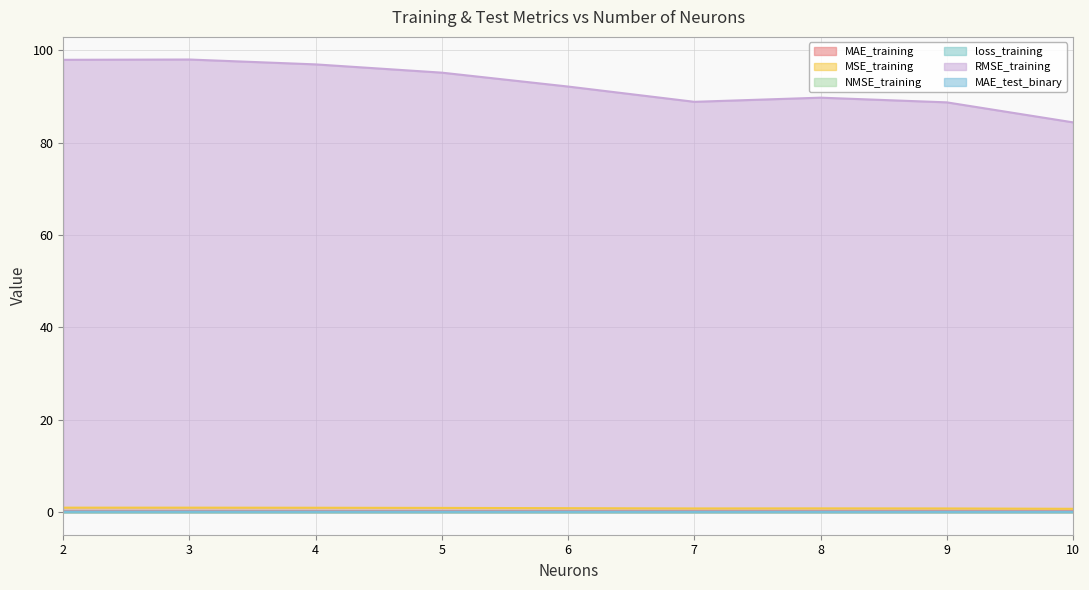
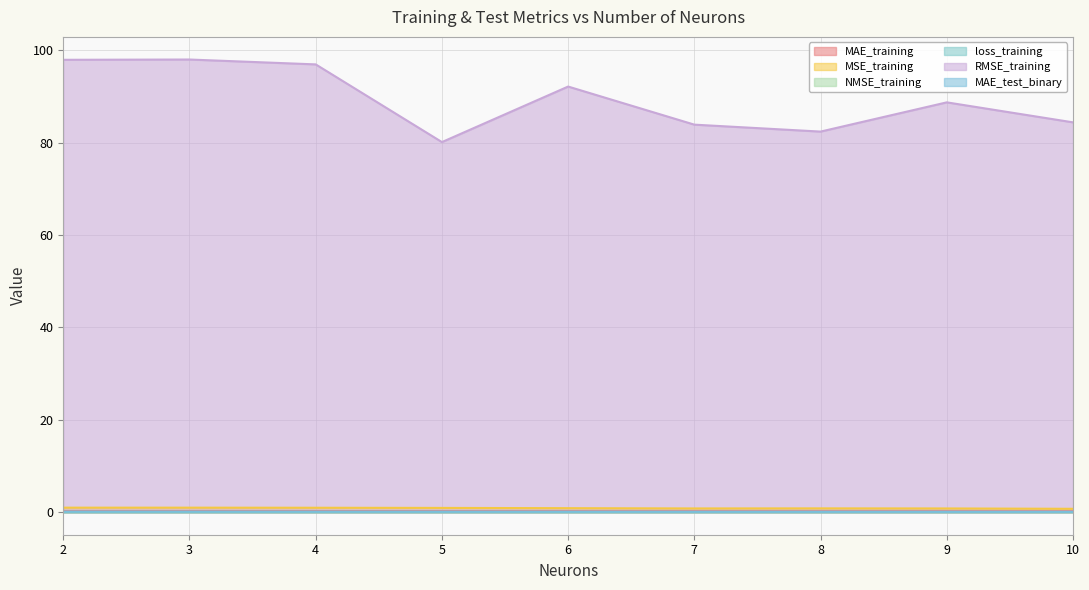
  {
    "MSE_training": {
      "2": 1,
      "3": 1,
      "4": 1,
      "5": 1,
      "6": 1,
      "7": 1,
      "8": 1,
      "9": 1
    },
    "RMSE_training": {
      "2": 98,
      "3": 98,
      "4": 97,
-     "5": 95,
+     "5": 80,
      "6": 92,
-     "7": 89,
-     "8": 90,
+     "7": 84,
+     "8": 82,
      "9": 89,
      "10": 84
    }
  }
